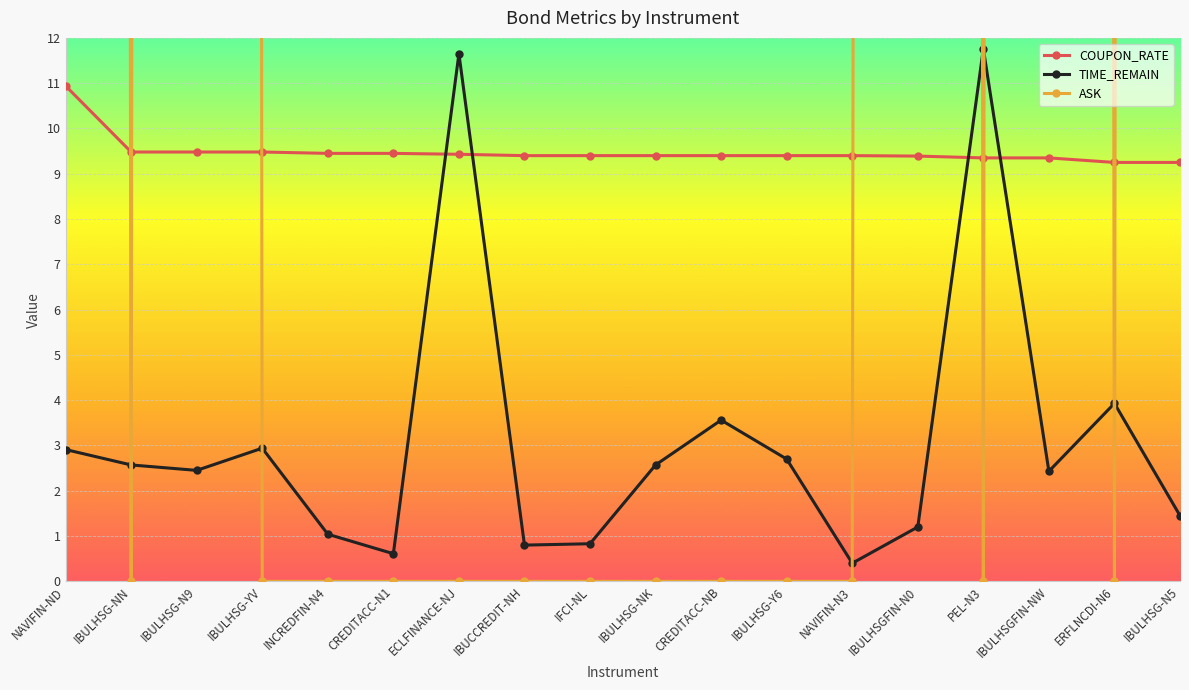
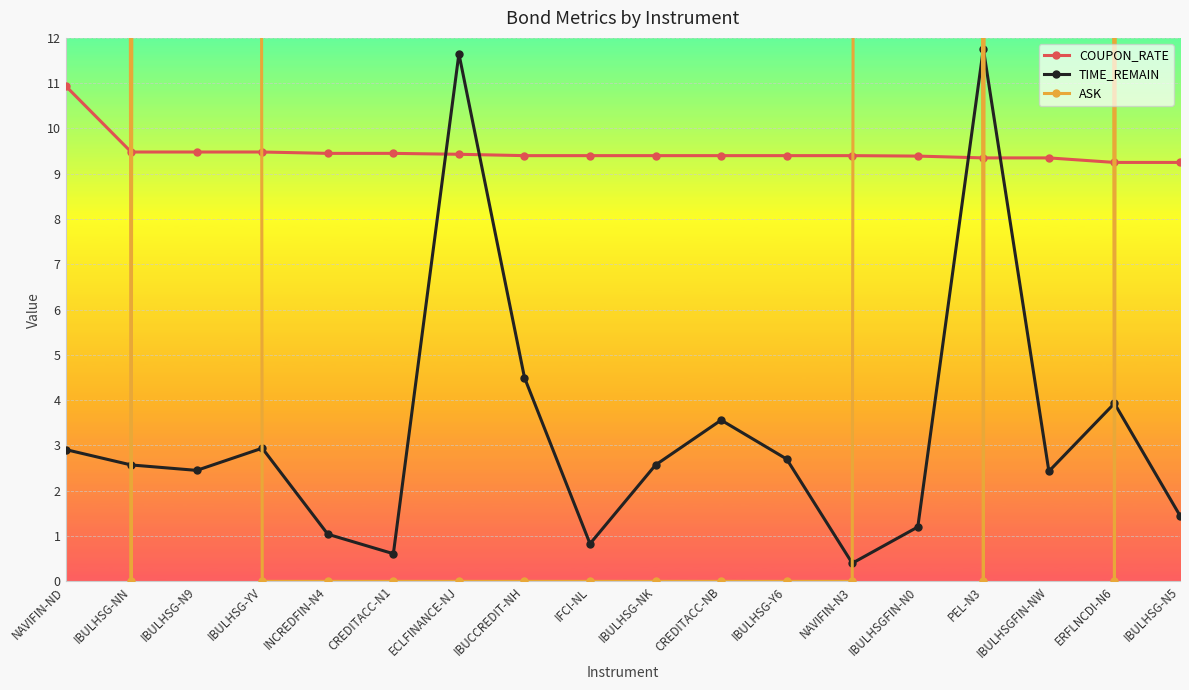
  {
    "COUPON_RATE": {
      "NAVIFIN-ND": 10.9,
      "IBULHSG-NN": 9.5,
      "IBULHSG-N9": 9.5,
      "IBULHSG-YV": 9.5,
      "INCREDFIN-N4": 9.5,
      "CREDITACC-N1": 9.5,
      "ECLFINANCE-NJ": 9.4,
      "IBUCCREDIT-NH": 9.4,
      "IFCI-NL": 9.4,
      "IBULHSG-NK": 9.4,
      "CREDITACC-NB": 9.4,
      "IBULHSG-Y6": 9.4,
      "NAVIFIN-N3": 9.4,
      "IBULHSGFIN-N0": 9.4,
      "PEL-N3": 9.4,
      "IBULHSGFIN-NW": 9.4,
      "ERFLNCDI-N6": 9.3,
      "IBULHSG-N5": 9.3
    },
    "TIME_REMAIN": {
      "NAVIFIN-ND": 2.9,
      "IBULHSG-NN": 2.6,
      "IBULHSG-N9": 2.5,
      "IBULHSG-YV": 2.9,
      "INCREDFIN-N4": 1.0,
      "CREDITACC-N1": 0.6,
      "ECLFINANCE-NJ": 11.7,
-     "IBUCCREDIT-NH": 0.8,
+     "IBUCCREDIT-NH": 4.5,
      "IFCI-NL": 0.8,
      "IBULHSG-NK": 2.6,
      "CREDITACC-NB": 3.6,
      "IBULHSG-Y6": 2.7,
      "NAVIFIN-N3": 0.4,
      "IBULHSGFIN-N0": 1.2,
      "PEL-N3": 11.8,
      "IBULHSGFIN-NW": 2.4,
      "ERFLNCDI-N6": 3.9,
      "IBULHSG-N5": 1.5
    },
    "ASK": {
      "IBULHSG-NN": 0.0,
      "IBULHSG-YV": 0.0,
      "INCREDFIN-N4": 0.0,
      "CREDITACC-N1": 0.0,
      "ECLFINANCE-NJ": 0.0,
      "IBUCCREDIT-NH": 0.0,
      "IFCI-NL": 0.0,
      "IBULHSG-NK": 0.0,
      "CREDITACC-NB": 0.0,
      "IBULHSG-Y6": 0.0,
      "NAVIFIN-N3": 0.0,
      "PEL-N3": 0.0,
      "ERFLNCDI-N6": 0.0
    }
  }
